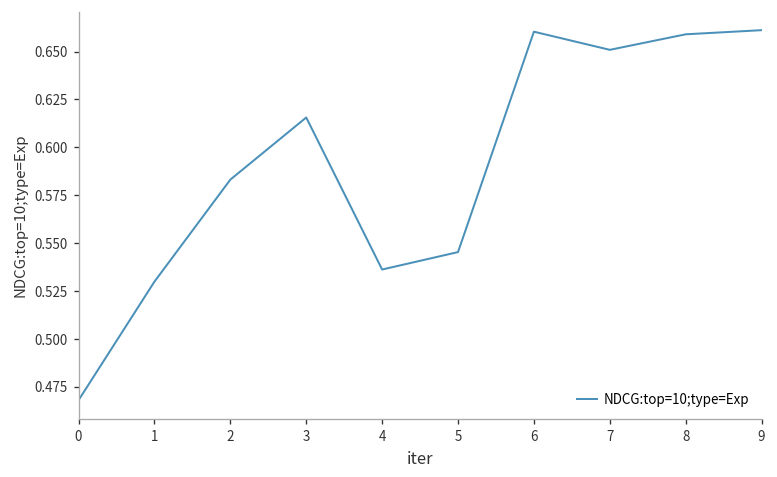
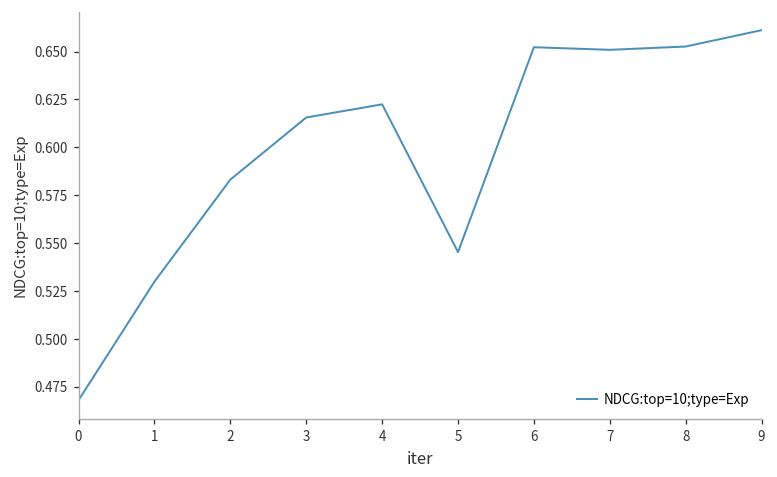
  {
    "0": 0.468,
    "1": 0.530,
    "2": 0.583,
    "3": 0.616,
-   "4": 0.536,
+   "4": 0.622,
    "5": 0.545,
-   "6": 0.660,
+   "6": 0.652,
    "7": 0.651,
-   "8": 0.659,
+   "8": 0.653,
    "9": 0.661
  }
